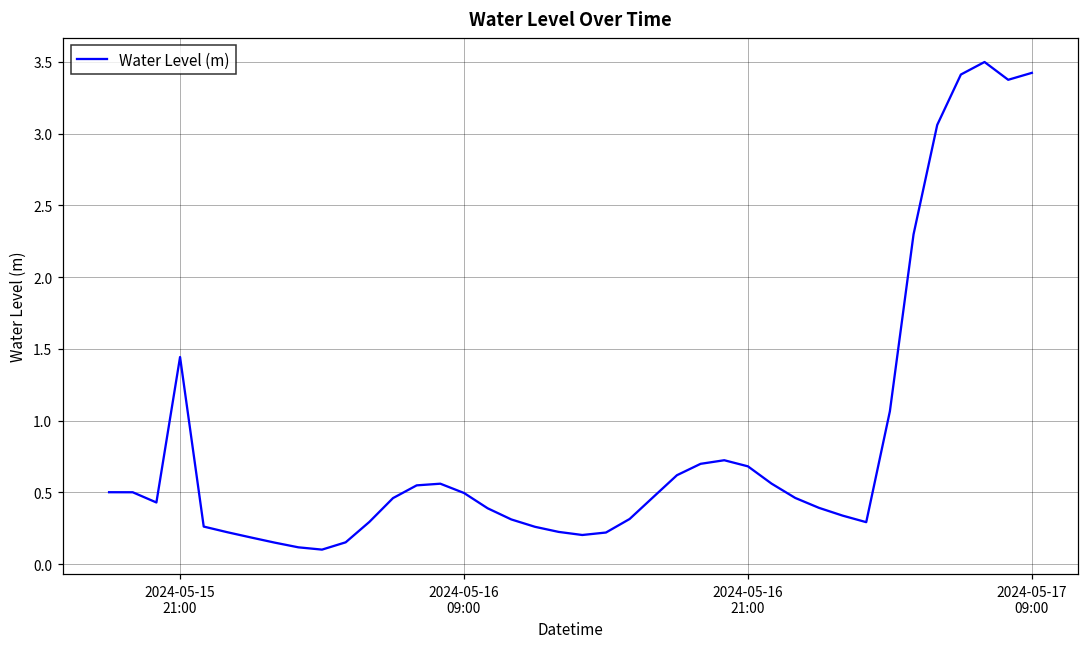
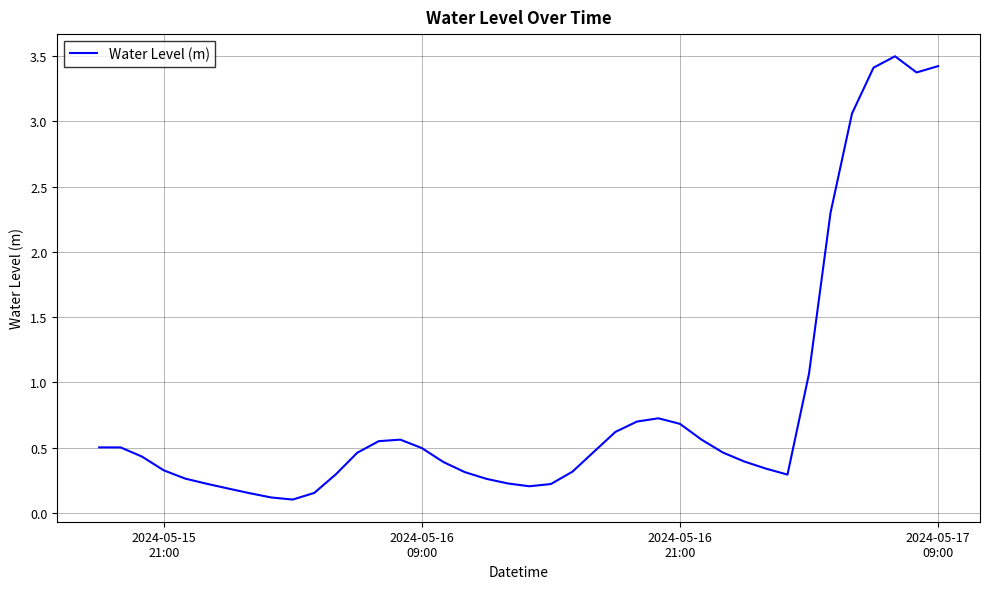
  {
-   "2024-05-15 21:00": 1.44,
+   "2024-05-15 21:00": 0.33,
    "2024-05-16 09:00": 0.50,
    "2024-05-16 21:00": 0.68,
    "2024-05-17 09:00": 3.42
  }
